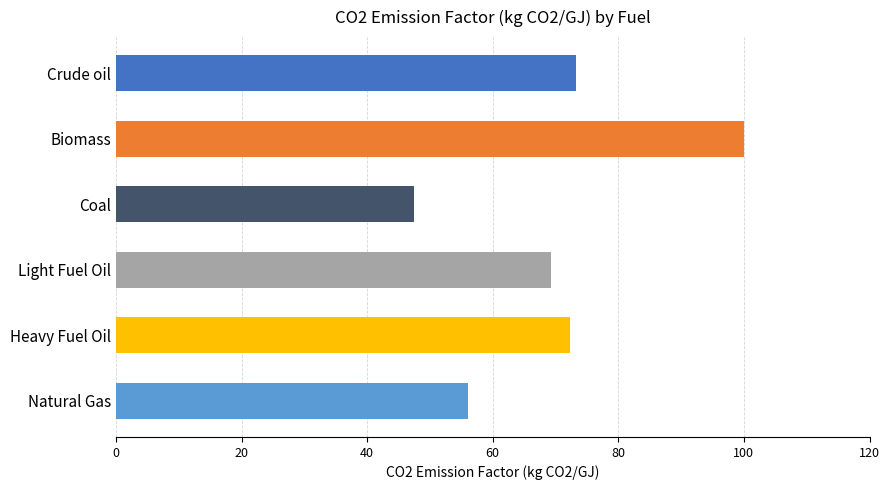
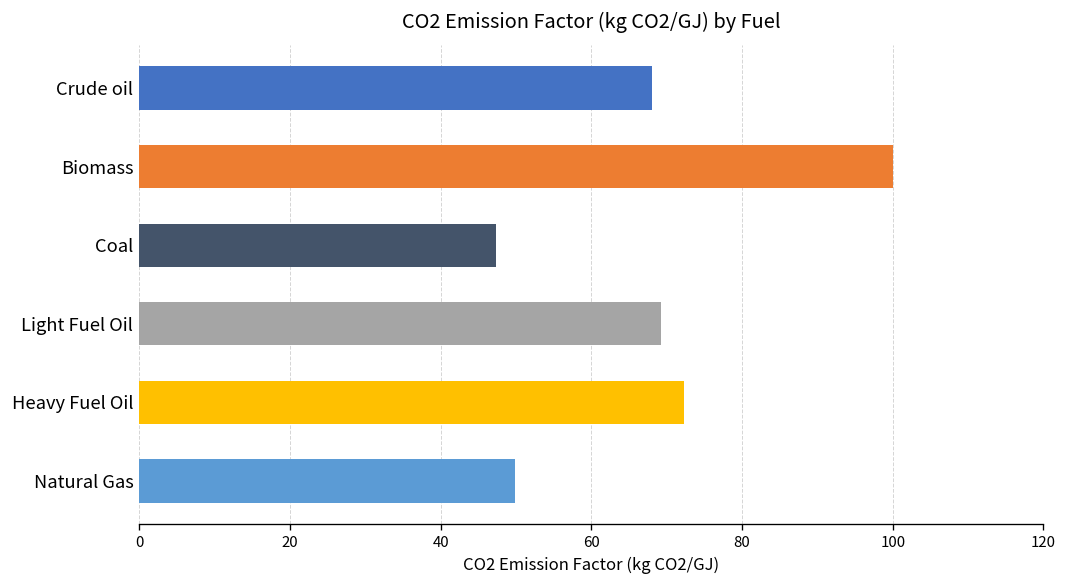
  {
-   "Crude oil": 73,
+   "Crude oil": 68,
    "Biomass": 100,
    "Coal": 47,
    "Light Fuel Oil": 69,
    "Heavy Fuel Oil": 72,
-   "Natural Gas": 56
+   "Natural Gas": 50
  }
